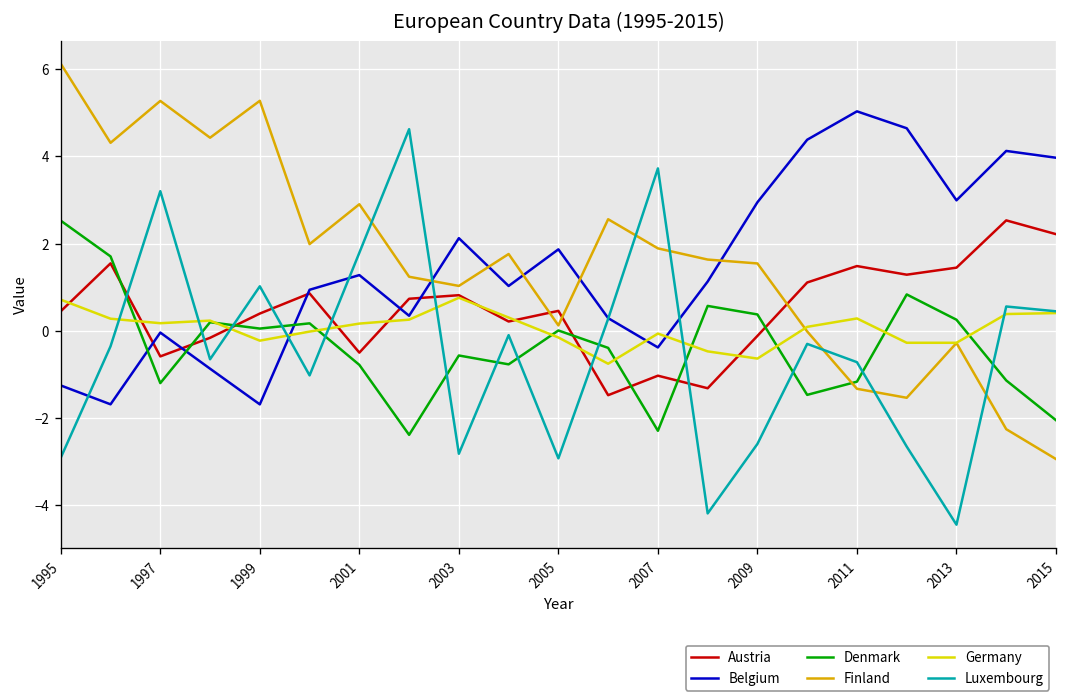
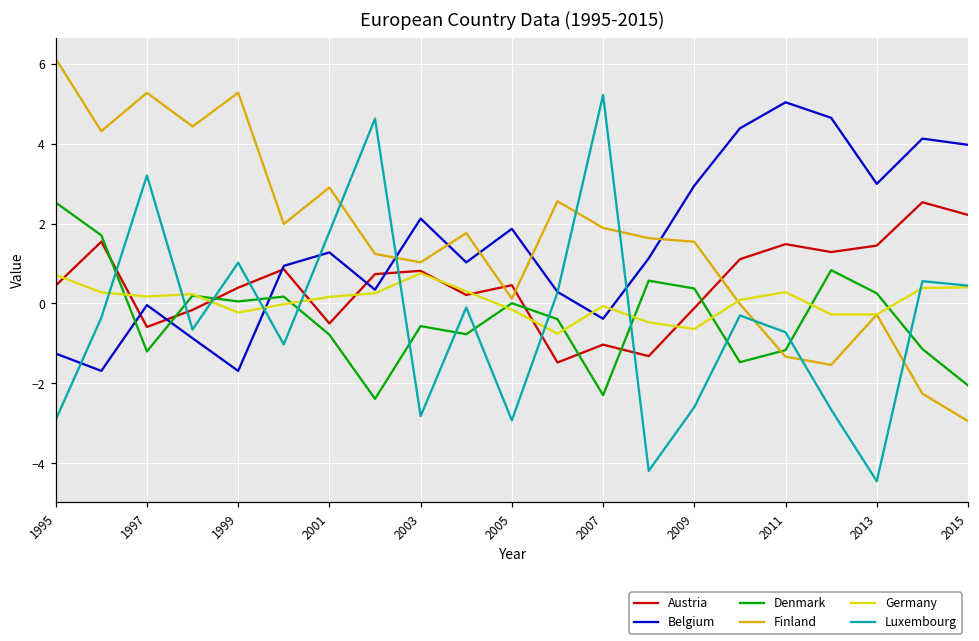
  {
    "Austria": {
      "1995": 0.4,
      "1997": -0.6,
      "1999": 0.4,
      "2001": -0.5,
      "2005": 0.5,
      "2007": -1.0,
      "2009": -0.1,
      "2011": 1.5,
      "2013": 1.4,
      "2015": 2.2
    },
    "Belgium": {
      "1995": -1.3,
      "1997": 0.0,
      "1999": -1.7,
      "2001": 1.3,
      "2003": 2.1,
      "2005": 1.9,
      "2007": -0.4,
      "2009": 2.9,
      "2011": 5.0,
      "2013": 3.0,
      "2015": 4.0
    },
    "Denmark": {
      "1995": 2.5,
      "1997": -1.2,
      "1999": 0.1,
      "2001": -0.8,
      "2003": -0.6,
      "2005": 0.0,
      "2007": -2.3,
      "2009": 0.4,
      "2011": -1.2,
      "2013": 0.3,
      "2015": -2.1
    },
    "Luxembourg": {
      "1995": -2.9,
      "1997": 3.2,
      "1999": 1.0,
      "2001": 1.8,
      "2003": -2.8,
      "2005": -2.9,
-     "2007": 3.7,
+     "2007": 5.2,
      "2009": -2.6,
      "2011": -0.7,
      "2013": -4.4
    }
  }
